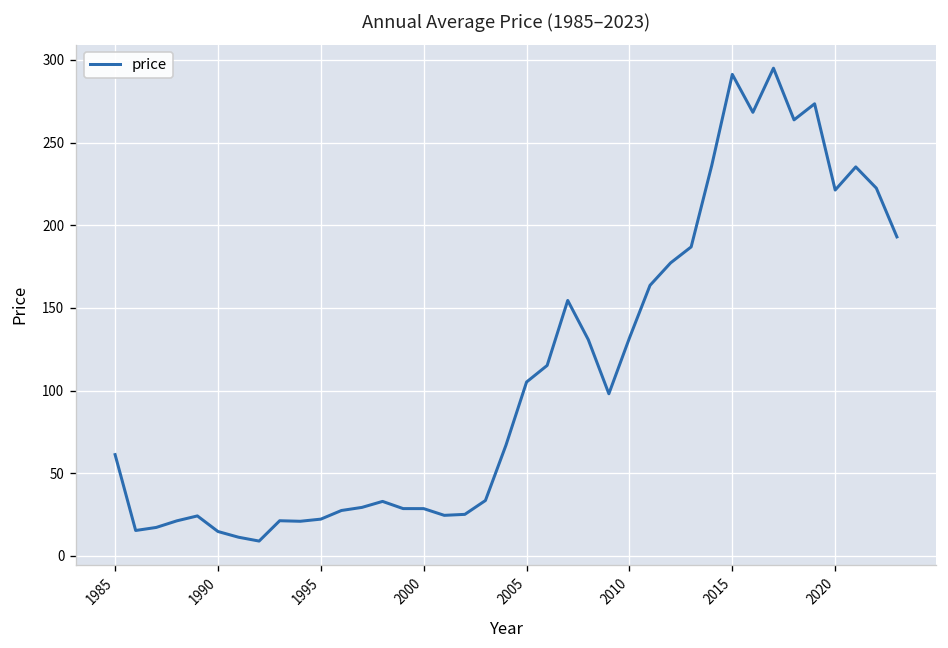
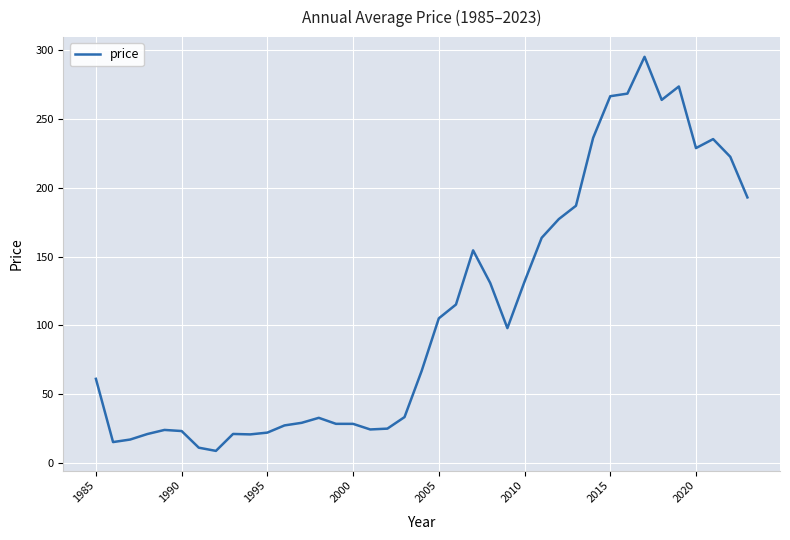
  {
    "1985": 61,
-   "1990": 15,
+   "1990": 23,
    "1995": 22,
    "2000": 29,
    "2005": 105,
    "2010": 132,
-   "2015": 291,
-   "2020": 221
+   "2015": 266,
+   "2020": 229
  }
